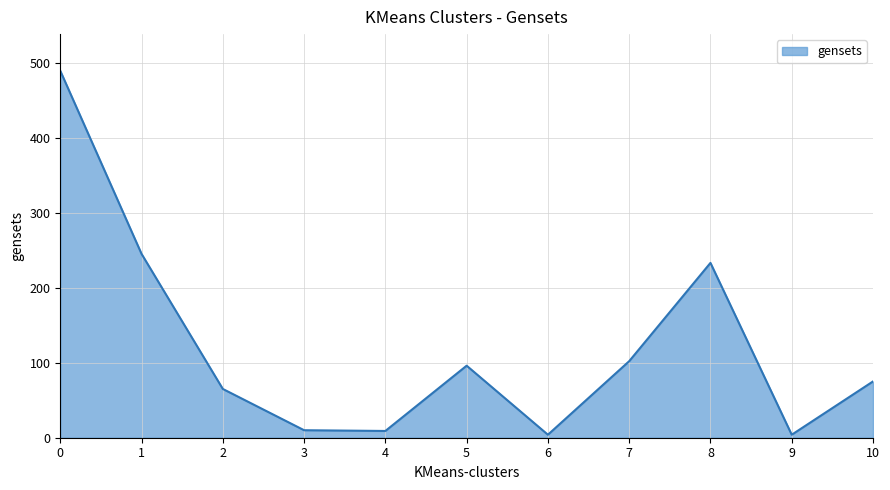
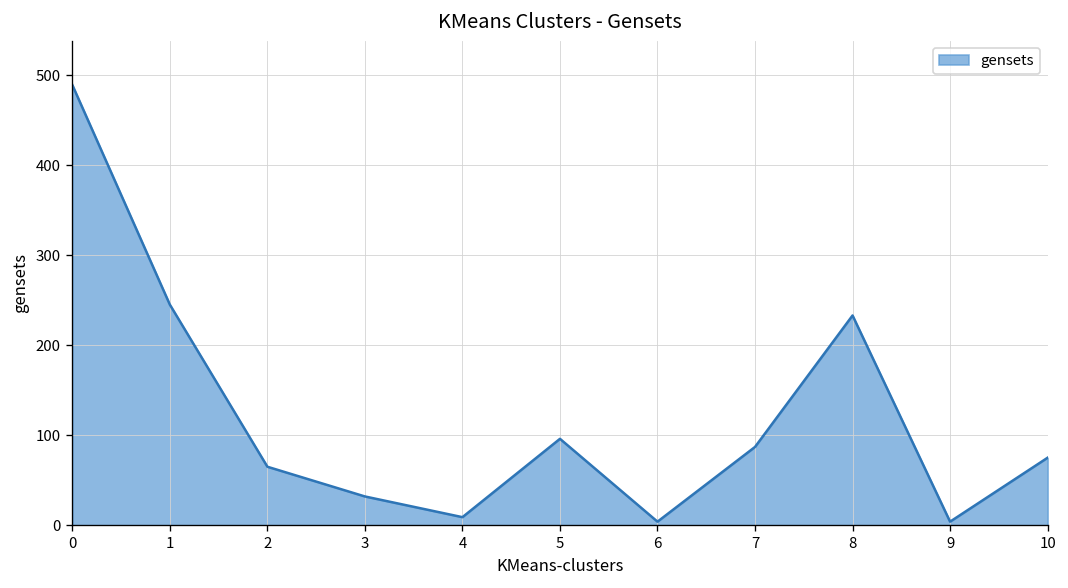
  {
    "0": 490,
    "1": 250,
    "2": 70,
-   "3": 10,
+   "3": 30,
    "4": 10,
    "5": 100,
    "6": 0,
-   "7": 100,
+   "7": 90,
    "8": 230,
    "9": 0,
    "10": 80
  }
